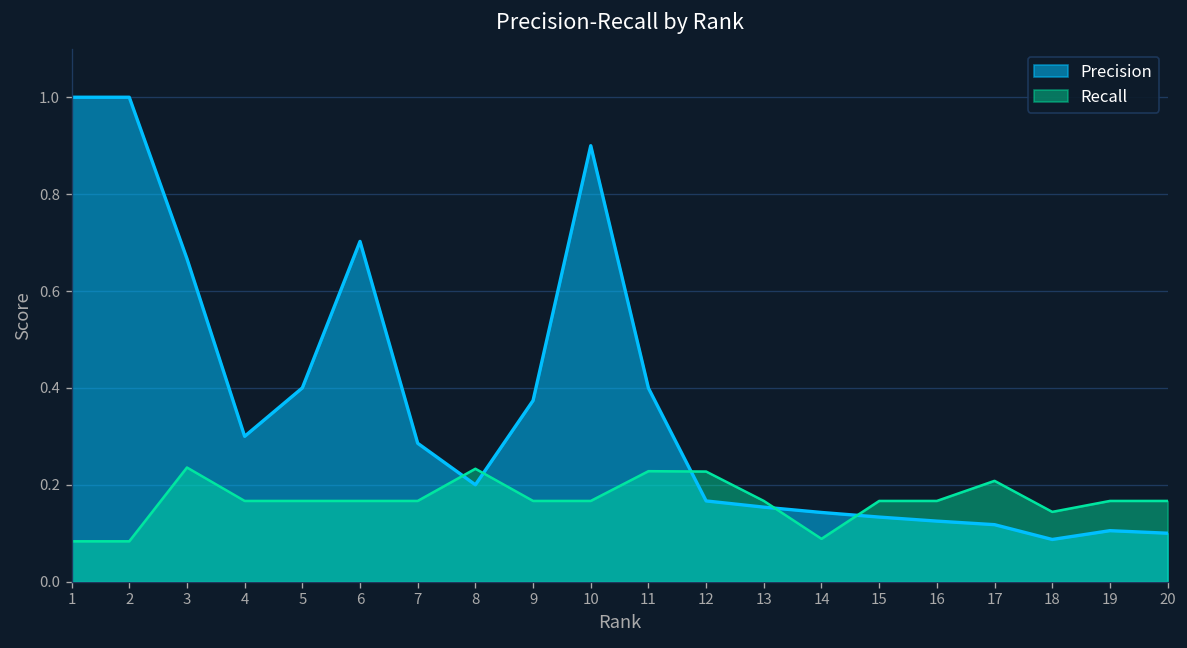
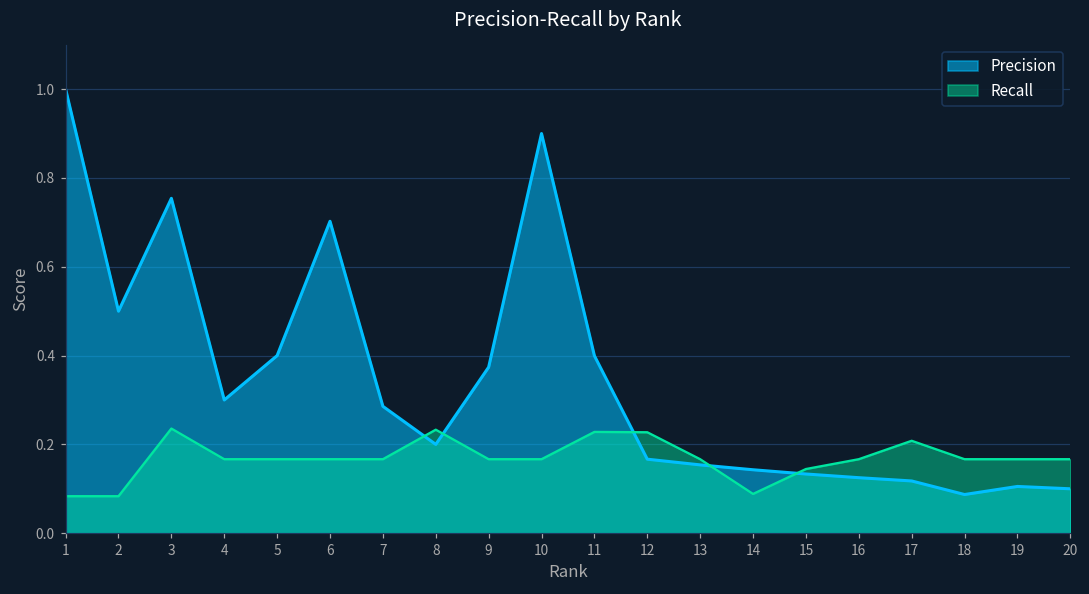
  {
    "Precision": {
      "1": 1.00,
-     "2": 1.0,
-     "3": 0.67,
+     "2": 0.5,
+     "3": 0.75,
      "4": 0.30,
      "5": 0.40,
      "6": 0.70,
      "7": 0.29,
      "8": 0.20,
      "9": 0.37,
      "10": 0.90,
      "11": 0.40,
      "12": 0.17,
      "13": 0.15,
      "14": 0.14,
      "15": 0.13,
      "16": 0.13,
      "17": 0.12,
      "18": 0.09,
      "19": 0.11,
      "20": 0.10
    },
    "Recall": {
      "1": 0.08,
      "2": 0.08,
      "3": 0.24,
      "4": 0.17,
      "5": 0.17,
      "6": 0.17,
      "7": 0.17,
      "8": 0.23,
      "9": 0.17,
      "10": 0.17,
      "11": 0.23,
      "12": 0.23,
      "13": 0.17,
      "14": 0.09,
-     "15": 0.17,
+     "15": 0.14,
      "16": 0.17,
      "17": 0.21,
-     "18": 0.14,
+     "18": 0.17,
      "19": 0.17,
      "20": 0.17
    }
  }
